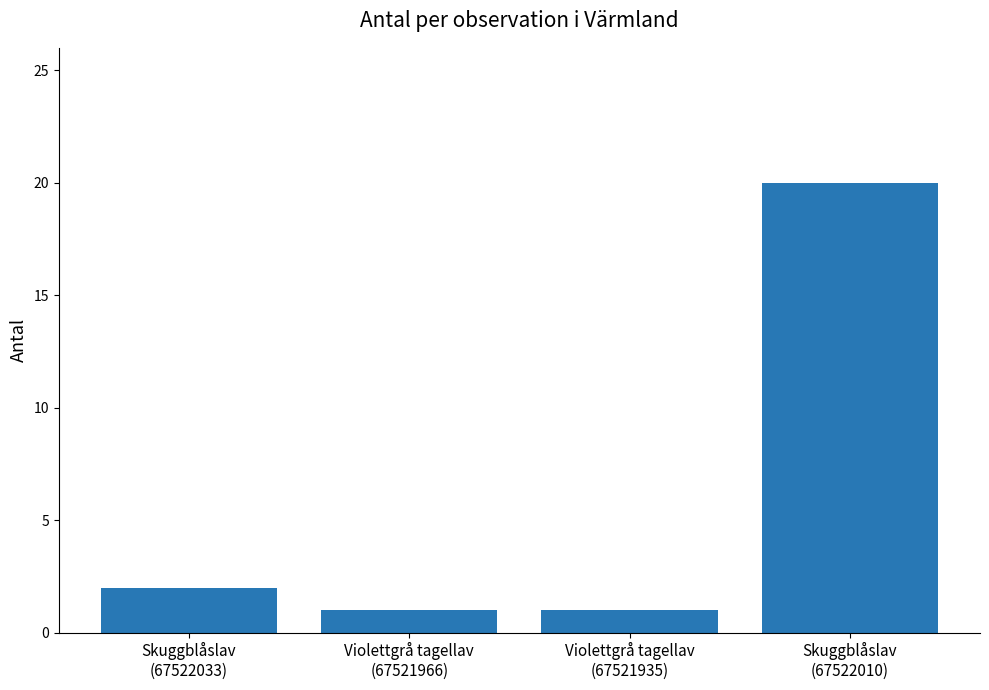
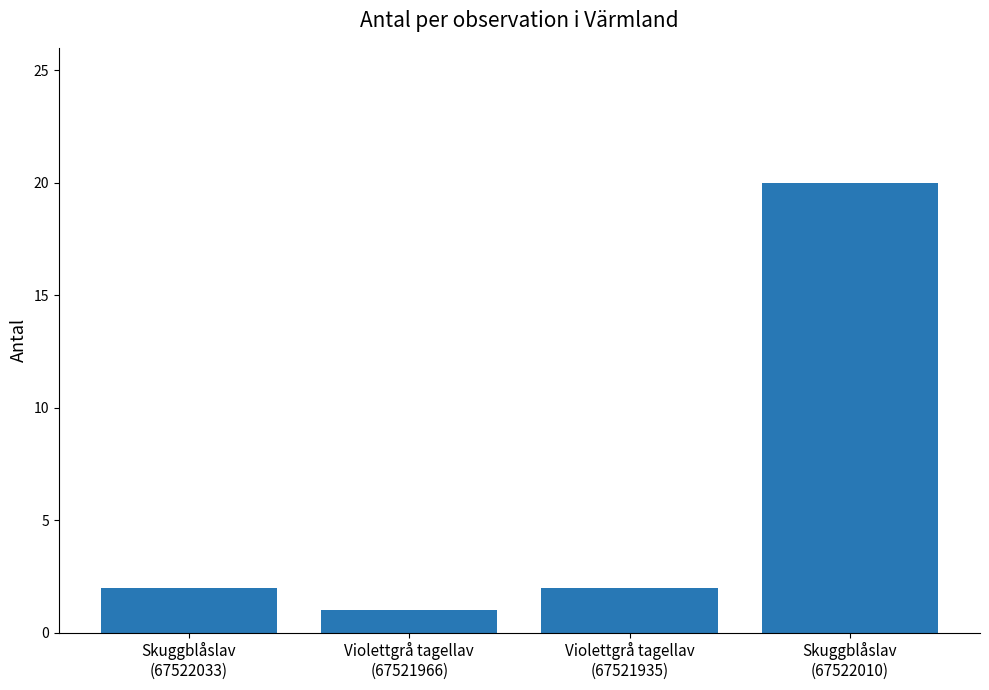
  {
    "Skuggblåslav (67522033)": 2,
    "Violettgrå tagellav (67521966)": 1,
-   "Violettgrå tagellav (67521935)": 1,
+   "Violettgrå tagellav (67521935)": 2,
    "Skuggblåslav (67522010)": 20
  }
